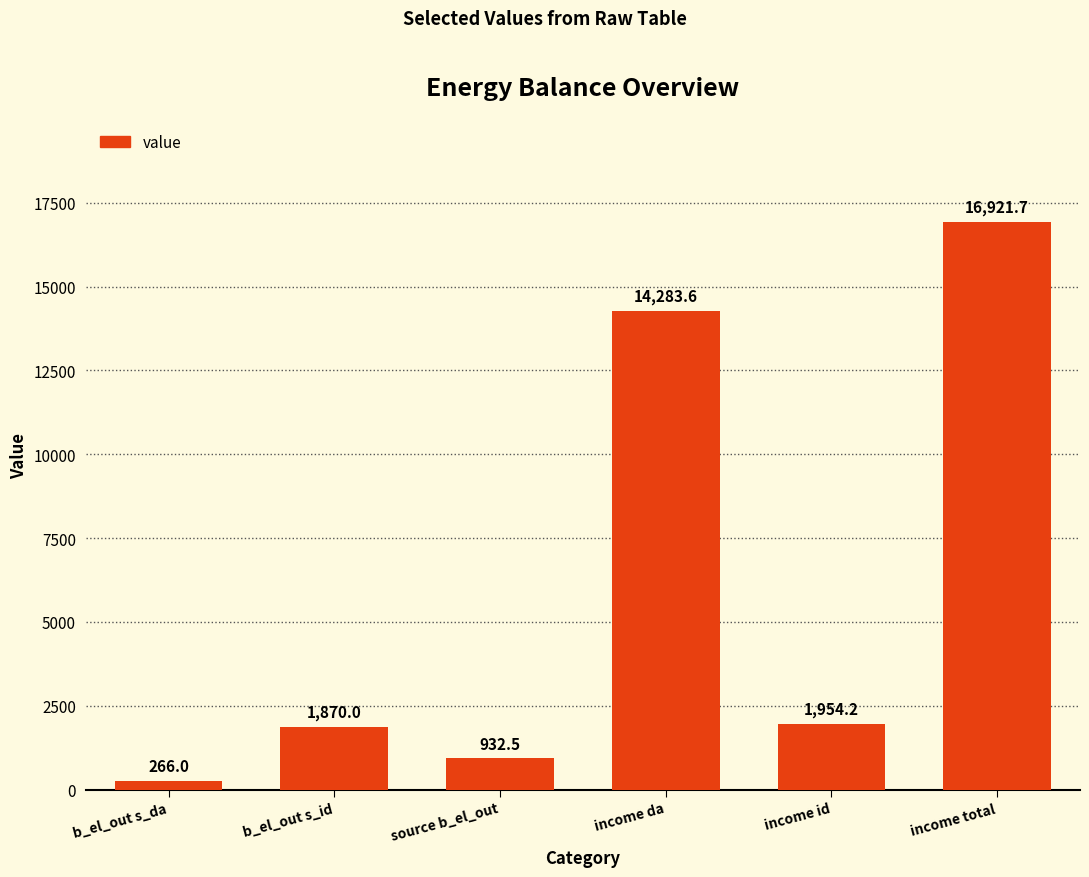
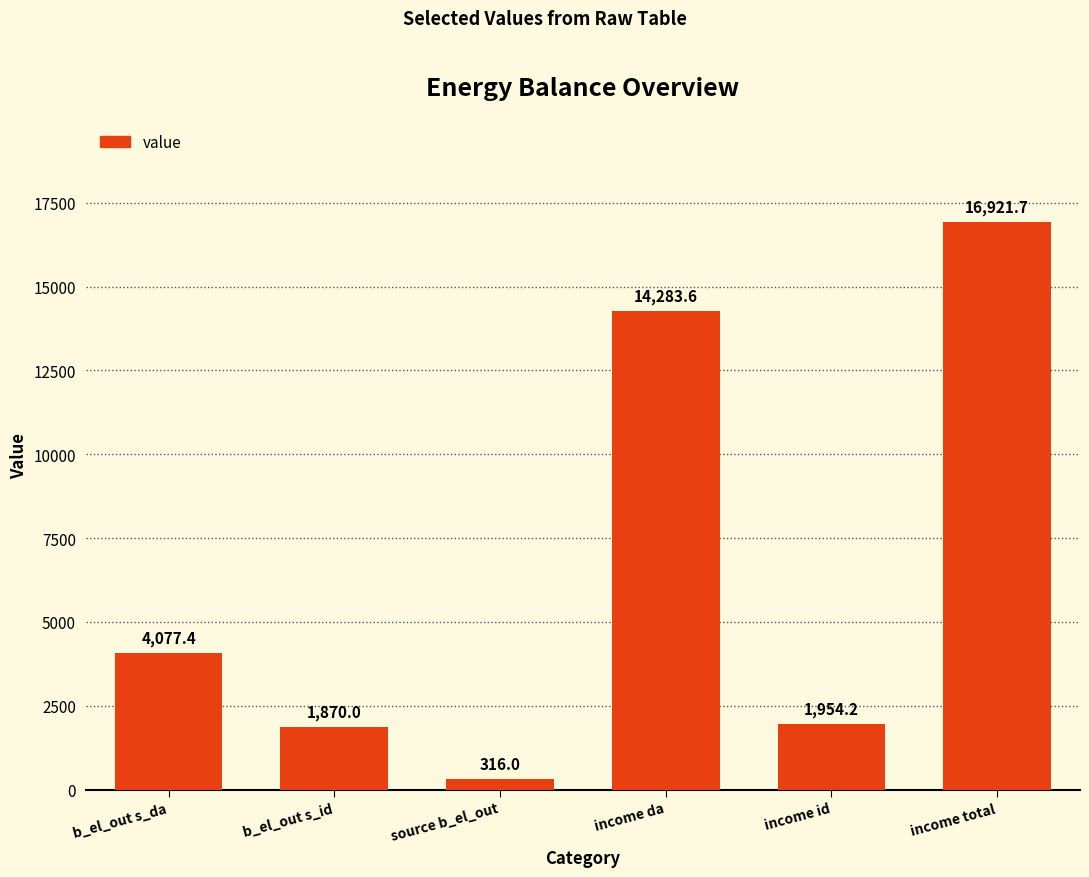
  {
-   "b_el_out s_da": "266.0",
+   "b_el_out s_da": "4,077.4",
    "b_el_out s_id": "1,870.0",
-   "source b_el_out": "932.5",
+   "source b_el_out": "316.0",
    "income da": "14,283.6",
    "income id": "1,954.2",
    "income total": "16,921.7"
  }
